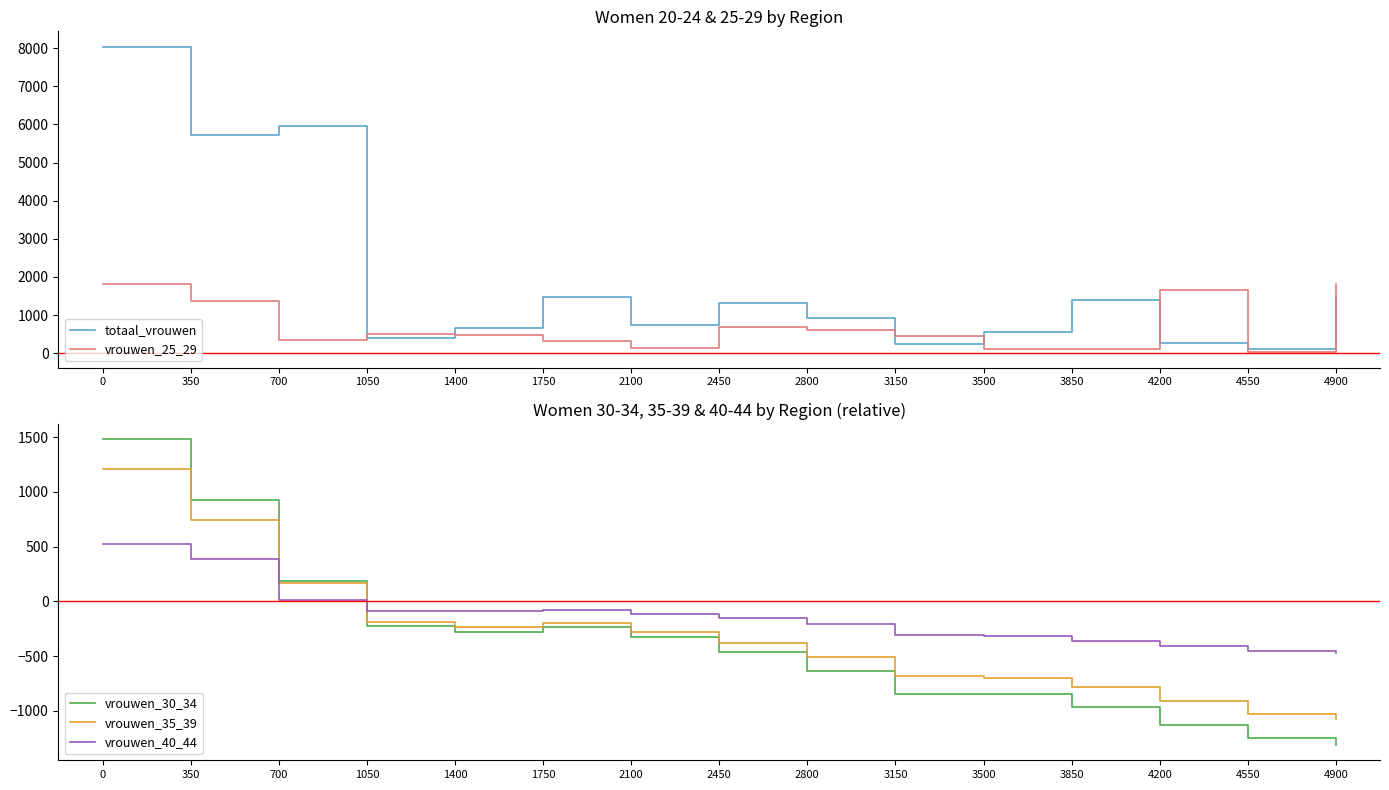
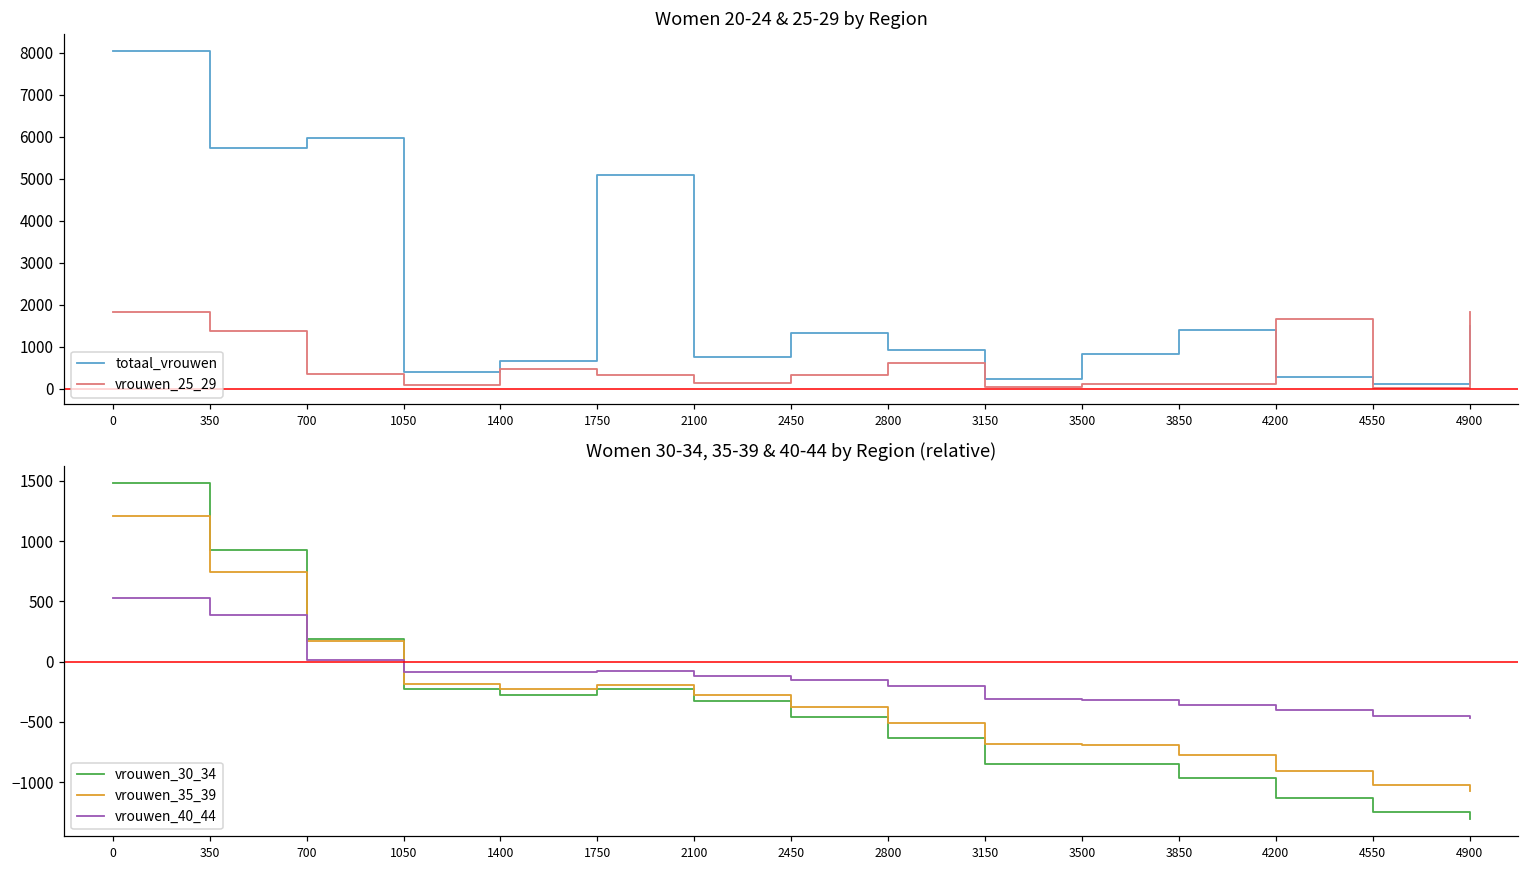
  {
    "Women 20-24 & 25-29 by Region": {
      "totaal_vrouwen": {
        "0": 8000,
        "350": 5700,
        "700": 6000,
        "1050": 400,
        "1400": 700,
-       "1750": 1500,
+       "1750": 5100,
        "2100": 700,
        "2450": 1300,
        "2800": 900,
        "3150": 200,
-       "3500": 600,
+       "3500": 800,
        "3850": 1400,
        "4200": 300,
        "4550": 100,
        "4900": 1500
      },
      "vrouwen_25_29": {
        "0": 1800,
        "350": 1400,
        "700": 400,
-       "1050": 500,
+       "1050": 100,
        "1400": 500,
        "1750": 300,
        "2100": 100,
-       "2450": 700,
+       "2450": 300,
        "2800": 600,
-       "3150": 400,
+       "3150": 0,
        "3500": 100,
        "3850": 100,
        "4200": 1700,
        "4550": 0,
        "4900": 1800
      }
    },
    "Women 30-34, 35-39 & 40-44 by Region (relative)": {
      "vrouwen_30_34": {
        "0": 1480,
        "350": 930,
        "1050": -230,
        "1400": -280,
        "1750": -230,
        "2100": -330,
        "2450": -460,
        "2800": -630,
        "3150": -850,
        "3500": -850,
        "3850": -970,
        "4200": -1130,
        "4550": -1250,
        "4900": -1310
      },
      "vrouwen_35_39": {
        "0": 1210,
        "350": 740,
        "1050": -190,
        "1400": -230,
        "1750": -200,
        "2100": -280,
        "2450": -380,
        "2800": -510,
        "3150": -680,
        "3500": -690,
        "3850": -780,
        "4200": -910,
        "4550": -1030,
        "4900": -1070
      },
      "vrouwen_40_44": {
        "0": 530,
        "350": 380,
        "700": 20,
        "1050": -90,
        "1400": -80,
        "1750": -80,
        "2100": -120,
        "2450": -150,
        "2800": -210,
        "3150": -310,
        "3500": -320,
        "3850": -360,
        "4200": -410,
        "4550": -450,
        "4900": -470
      }
    }
  }
